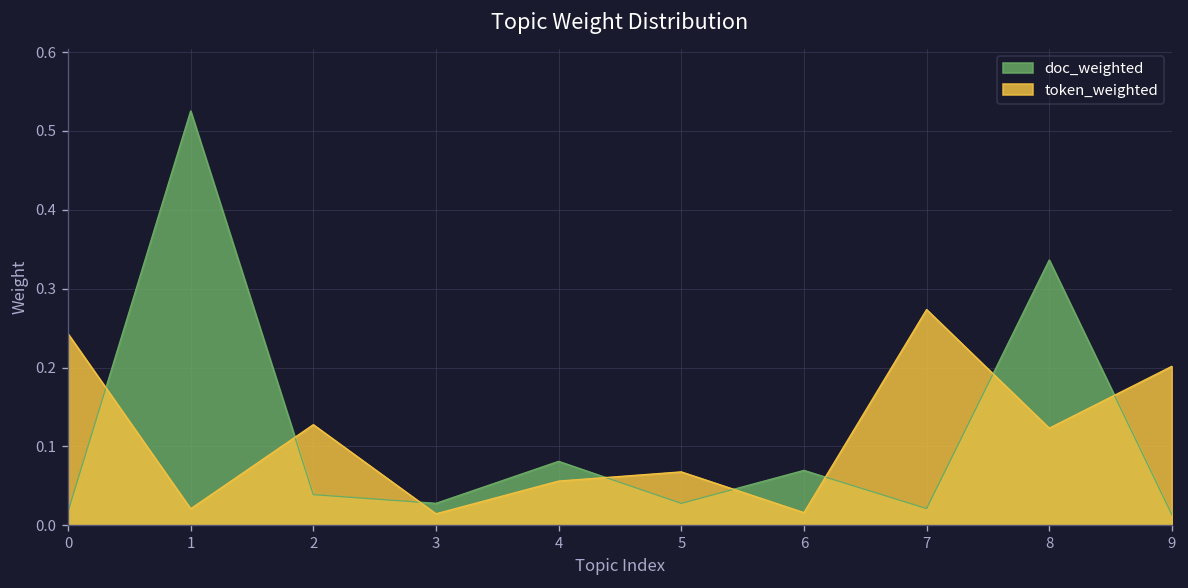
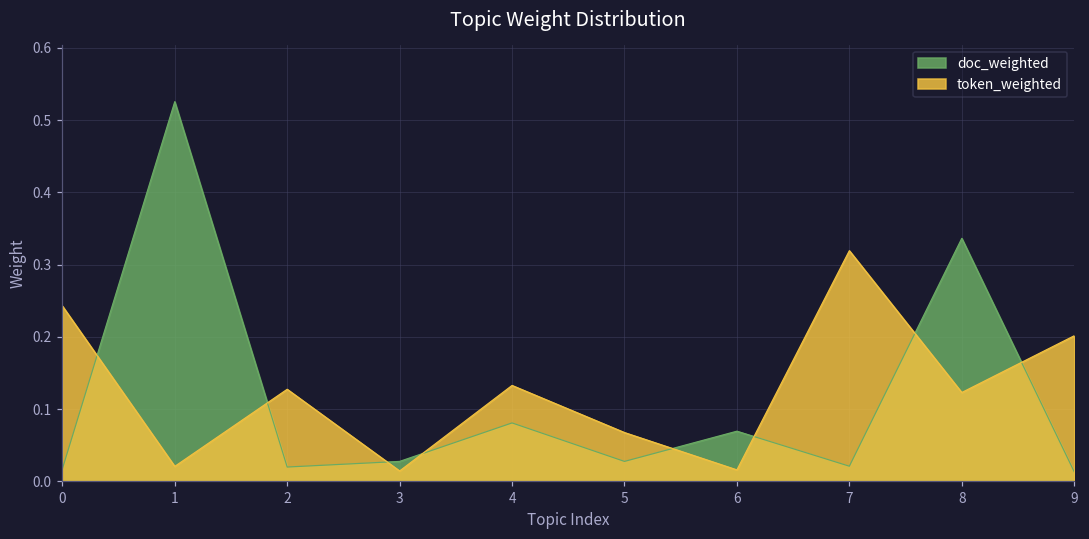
  {
    "doc_weighted": {
      "0": 0.02,
      "1": 0.53,
-     "2": 0.04,
+     "2": 0.02,
      "3": 0.03,
      "4": 0.08,
      "5": 0.03,
      "6": 0.07,
      "7": 0.02,
      "8": 0.34,
      "9": 0.01
    },
    "token_weighted": {
      "0": 0.24,
      "1": 0.02,
      "2": 0.13,
      "3": 0.01,
-     "4": 0.06,
+     "4": 0.13,
      "5": 0.07,
      "6": 0.02,
-     "7": 0.27,
+     "7": 0.32,
      "8": 0.12,
      "9": 0.20
    }
  }
